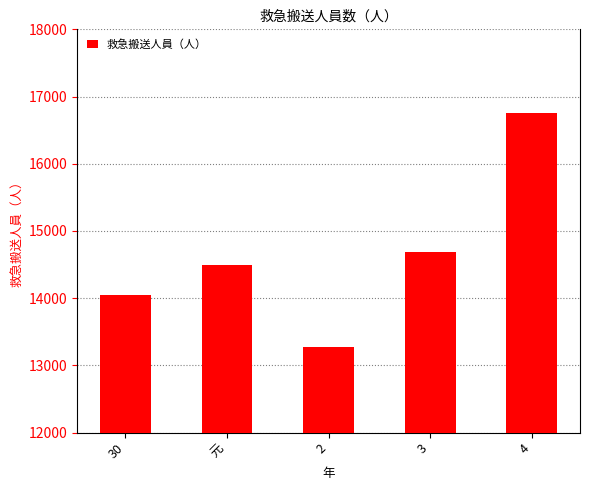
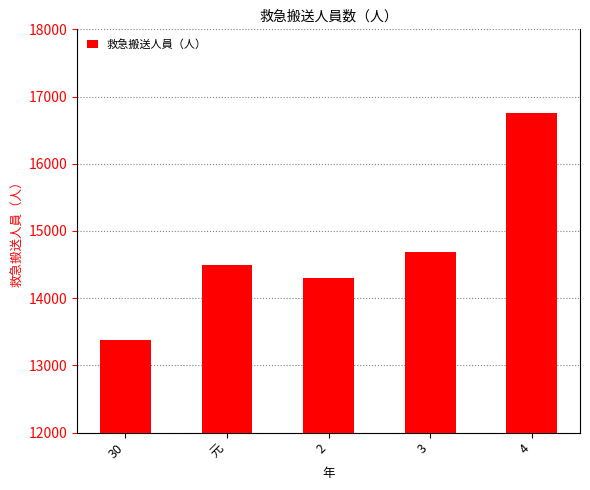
  {
-   "30": 14100,
+   "30": 13400,
    "元": 14500,
-   "2": 13300,
+   "2": 14300,
    "3": 14700,
    "4": 16800
  }
